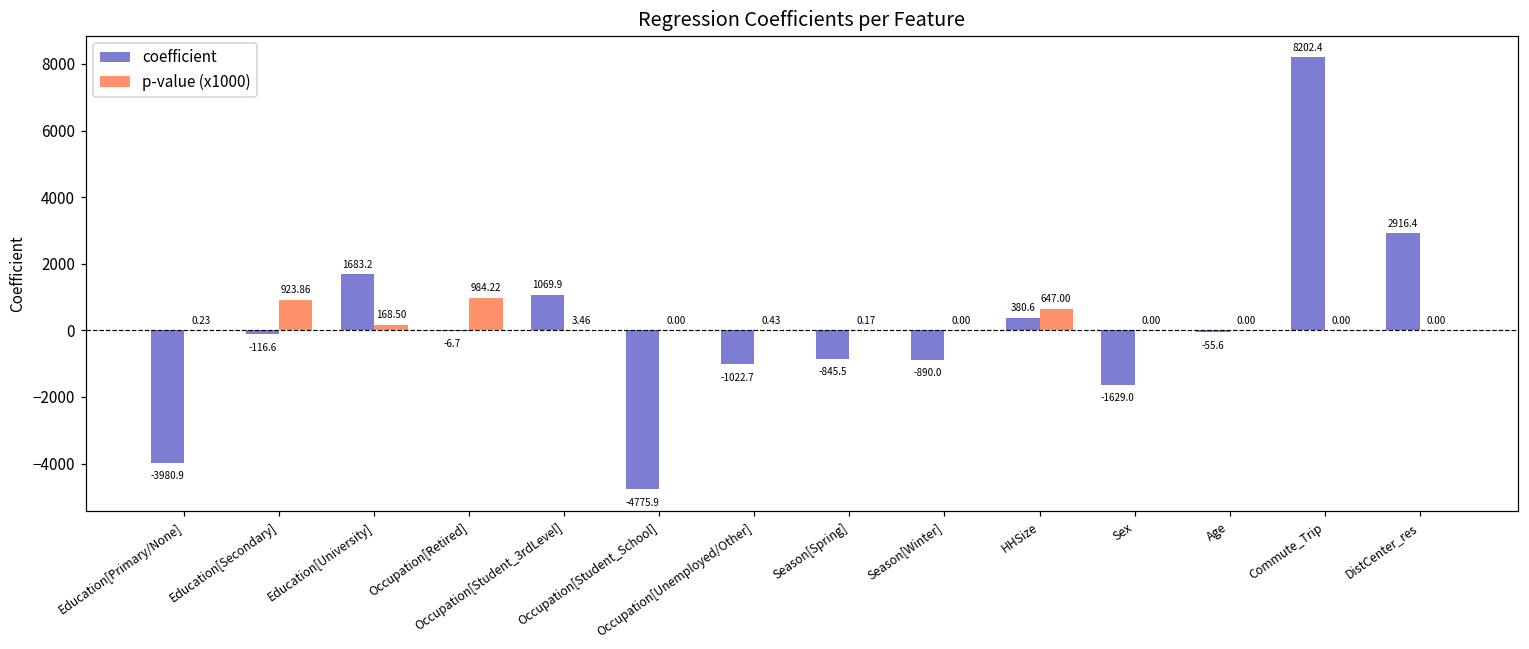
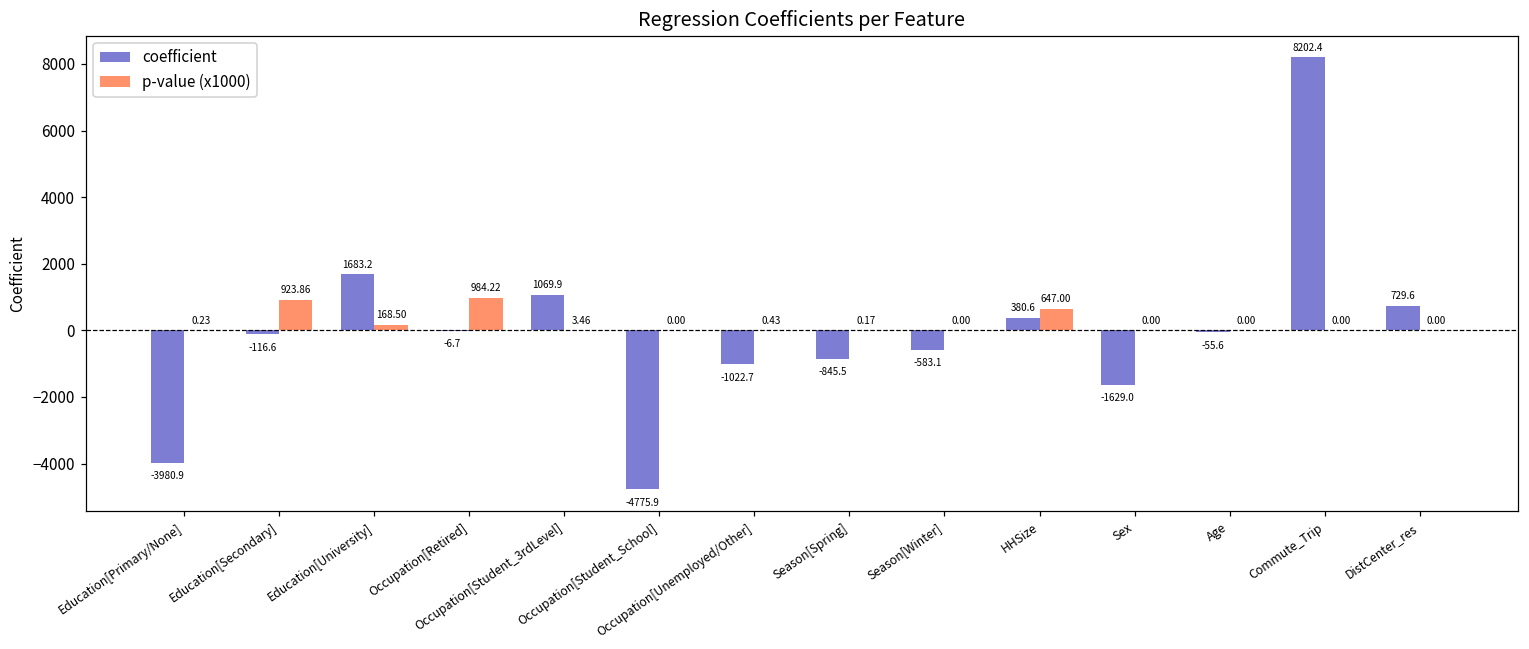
  {
    "coefficient": {
      "Education[Primary/None]": -3980.9,
      "Education[Secondary]": -116.6,
      "Education[University]": 1683.2,
      "Occupation[Retired]": -6.7,
      "Occupation[Student_3rdLevel]": 1069.9,
      "Occupation[Student_School]": -4775.9,
      "Occupation[Unemployed/Other]": -1022.7,
      "Season[Spring]": -845.5,
-     "Season[Winter]": -890.0,
+     "Season[Winter]": -583.1,
      "HHSize": 380.6,
      "Sex": -1629.0,
      "Age": -55.6,
      "Commute_Trip": 8202.4,
-     "DistCenter_res": 2916.4
+     "DistCenter_res": 729.6
    },
    "p-value (x1000)": {
      "Education[Primary/None]": 0.23,
      "Education[Secondary]": 923.86,
      "Education[University]": 168.50,
      "Occupation[Retired]": 984.22,
      "Occupation[Student_3rdLevel]": 3.46,
      "Occupation[Student_School]": 0.00,
      "Occupation[Unemployed/Other]": 0.43,
      "Season[Spring]": 0.17,
      "Season[Winter]": 0.00,
      "HHSize": 647.00,
      "Sex": 0.00,
      "Age": 0.00,
      "Commute_Trip": 0.00,
      "DistCenter_res": 0.00
    }
  }
